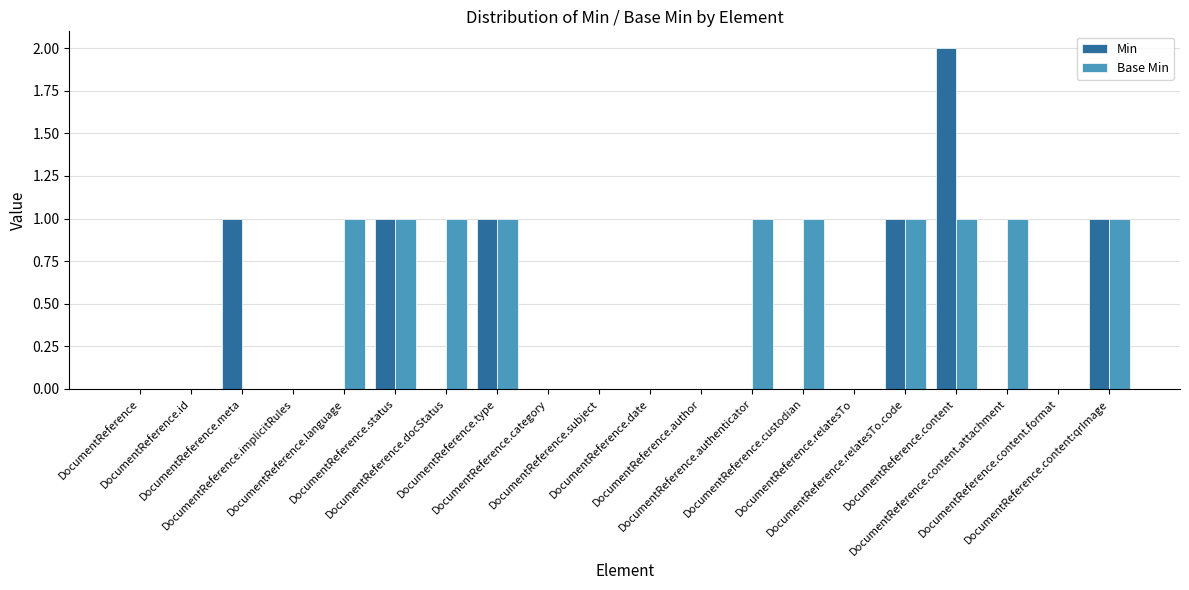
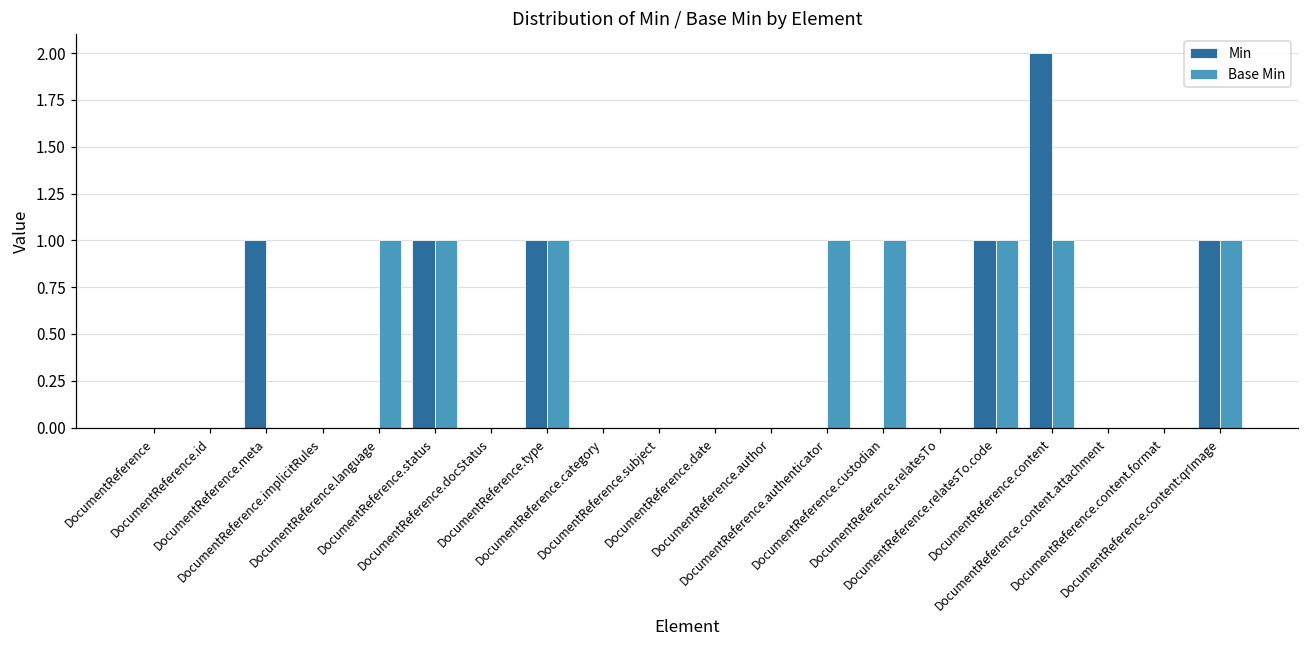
  {
    "Min": {
      "DocumentReference": 0,
      "DocumentReference.id": 0,
      "DocumentReference.meta": 1,
      "DocumentReference.implicitRules": 0,
      "DocumentReference.language": 0,
      "DocumentReference.status": 1,
      "DocumentReference.docStatus": 0,
      "DocumentReference.type": 1,
      "DocumentReference.category": 0,
      "DocumentReference.subject": 0,
      "DocumentReference.date": 0,
      "DocumentReference.author": 0,
      "DocumentReference.authenticator": 0,
      "DocumentReference.custodian": 0,
      "DocumentReference.relatesTo": 0,
      "DocumentReference.relatesTo.code": 1,
      "DocumentReference.content": 2,
      "DocumentReference.content.attachment": 0,
      "DocumentReference.content.format": 0,
      "DocumentReference.content:qrImage": 1
    },
    "Base Min": {
      "DocumentReference": 0,
      "DocumentReference.id": 0,
      "DocumentReference.meta": 0,
      "DocumentReference.implicitRules": 0,
      "DocumentReference.language": 1,
      "DocumentReference.status": 1,
-     "DocumentReference.docStatus": 1,
+     "DocumentReference.docStatus": 0,
      "DocumentReference.type": 1,
      "DocumentReference.category": 0,
      "DocumentReference.subject": 0,
      "DocumentReference.date": 0,
      "DocumentReference.author": 0,
      "DocumentReference.authenticator": 1,
      "DocumentReference.custodian": 1,
      "DocumentReference.relatesTo": 0,
      "DocumentReference.relatesTo.code": 1,
      "DocumentReference.content": 1,
-     "DocumentReference.content.attachment": 1,
+     "DocumentReference.content.attachment": 0,
      "DocumentReference.content.format": 0,
      "DocumentReference.content:qrImage": 1
    }
  }
